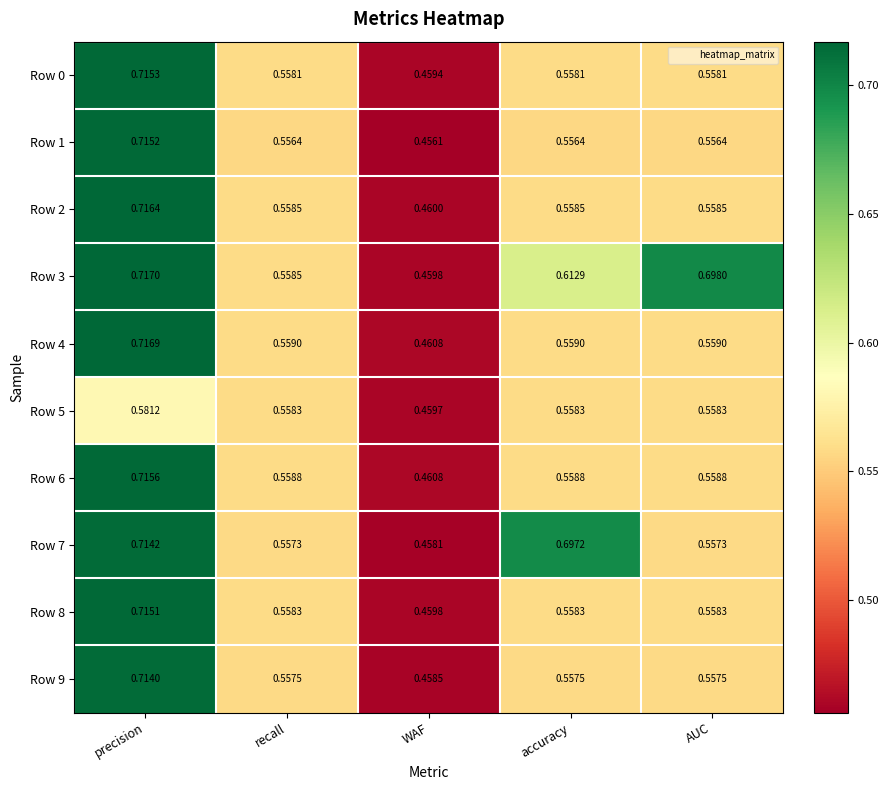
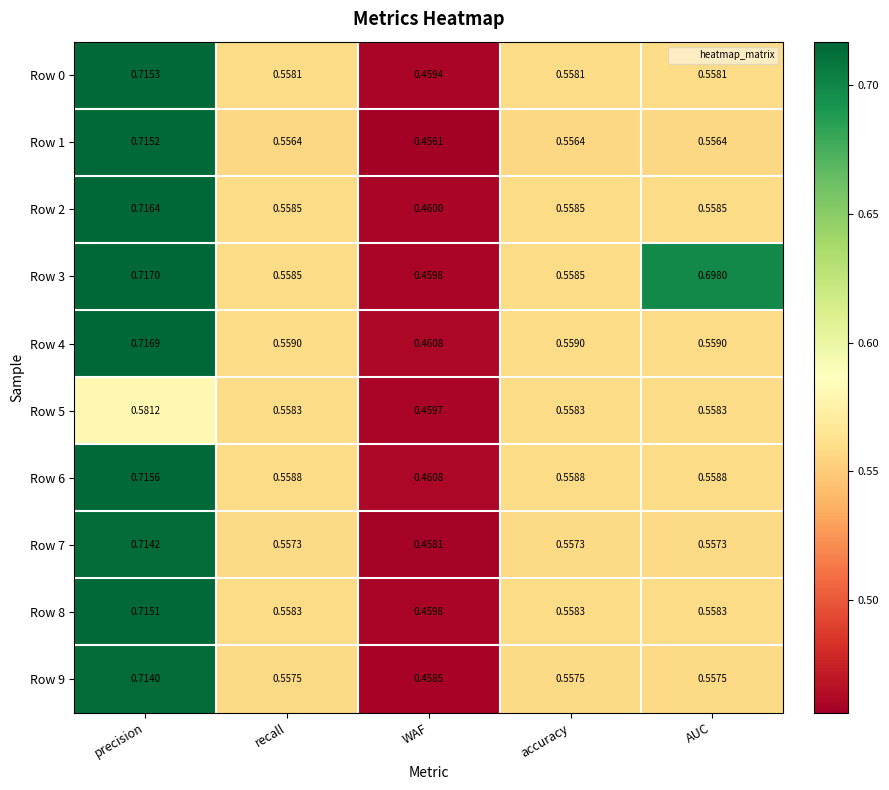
  {
    "Row 0": {
      "precision": 0.7153,
      "recall": 0.5581,
      "WAF": 0.4594,
      "accuracy": 0.5581,
      "AUC": 0.5581
    },
    "Row 1": {
      "precision": 0.7152,
      "recall": 0.5564,
      "WAF": 0.4561,
      "accuracy": 0.5564,
      "AUC": 0.5564
    },
    "Row 2": {
      "precision": 0.7164,
      "recall": 0.5585,
      "WAF": 0.4600,
      "accuracy": 0.5585,
      "AUC": 0.5585
    },
    "Row 3": {
      "precision": 0.7170,
      "recall": 0.5585,
      "WAF": 0.4598,
-     "accuracy": 0.6129,
+     "accuracy": 0.5585,
      "AUC": 0.6980
    },
    "Row 4": {
      "precision": 0.7169,
      "recall": 0.5590,
      "WAF": 0.4608,
      "accuracy": 0.5590,
      "AUC": 0.5590
    },
    "Row 5": {
      "precision": 0.5812,
      "recall": 0.5583,
      "WAF": 0.4597,
      "accuracy": 0.5583,
      "AUC": 0.5583
    },
    "Row 6": {
      "precision": 0.7156,
      "recall": 0.5588,
      "WAF": 0.4608,
      "accuracy": 0.5588,
      "AUC": 0.5588
    },
    "Row 7": {
      "precision": 0.7142,
      "recall": 0.5573,
      "WAF": 0.4581,
-     "accuracy": 0.6972,
+     "accuracy": 0.5573,
      "AUC": 0.5573
    },
    "Row 8": {
      "precision": 0.7151,
      "recall": 0.5583,
      "WAF": 0.4598,
      "accuracy": 0.5583,
      "AUC": 0.5583
    },
    "Row 9": {
      "precision": 0.7140,
      "recall": 0.5575,
      "WAF": 0.4585,
      "accuracy": 0.5575,
      "AUC": 0.5575
    }
  }
